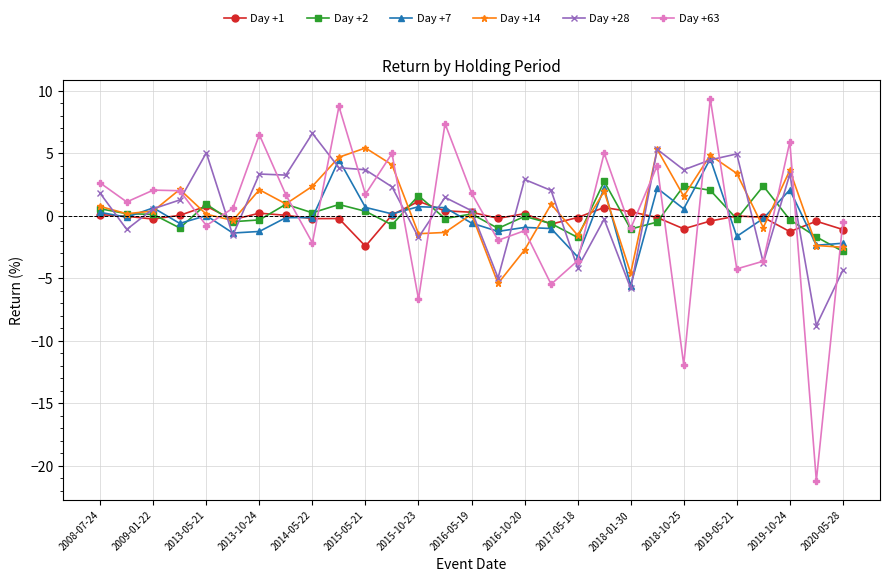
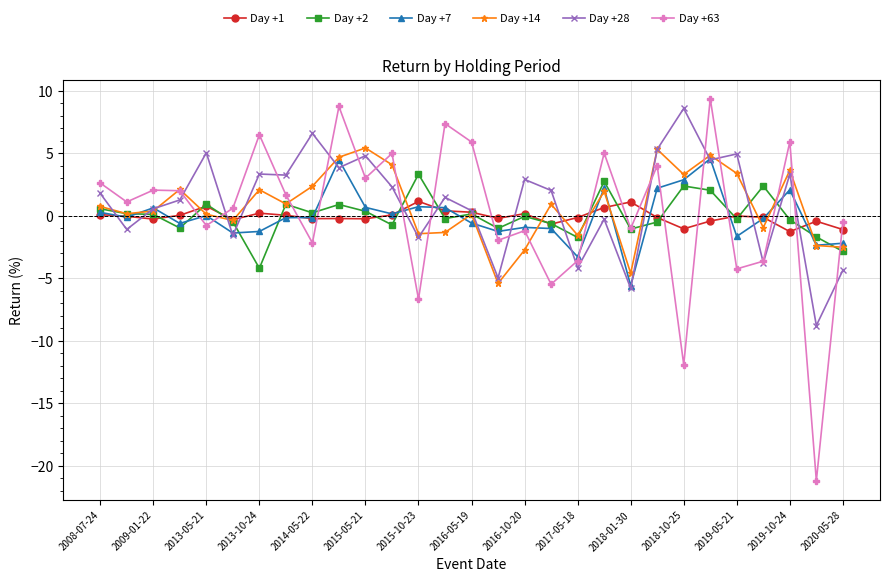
  {
    "Day +1": {
      "2009-01-22": -0.3,
      "2013-10-24": 0.2,
-     "2015-05-21": -2.4,
+     "2015-05-21": -0.2,
      "2015-10-23": 1.2,
      "2016-10-20": 0.2,
      "2017-05-18": -0.1,
-     "2018-01-30": 0.3,
+     "2018-01-30": 1.1,
      "2018-10-25": -1.0,
      "2019-05-21": 0.0,
      "2019-10-24": -1.3,
      "2020-05-28": -1.1
    },
    "Day +2": {
      "2009-01-22": 0.1,
-     "2013-10-24": -0.3,
+     "2013-10-24": -4.2,
      "2014-05-22": 0.2,
      "2015-05-21": 0.4,
-     "2015-10-23": 1.6,
+     "2015-10-23": 3.3,
      "2016-10-20": 0.0,
      "2018-10-25": 2.4,
      "2019-05-21": -0.3,
      "2019-10-24": -0.3,
      "2020-05-28": -2.8
    },
    "Day +7": {
      "2013-10-24": -1.2,
      "2015-05-21": 0.7,
      "2015-10-23": 0.7,
      "2016-05-19": -0.6,
      "2016-10-20": -0.9,
      "2017-05-18": -3.3,
      "2018-01-30": -5.6,
-     "2018-10-25": 0.6,
+     "2018-10-25": 2.9,
      "2019-05-21": -1.6,
      "2019-10-24": 2.1,
      "2020-05-28": -2.2
    },
    "Day +14": {
      "2013-10-24": 2.1,
      "2014-05-22": 2.4,
      "2015-05-21": 5.4,
      "2015-10-23": -1.4,
      "2016-10-20": -2.7,
      "2018-01-30": -4.6,
-     "2018-10-25": 1.6,
+     "2018-10-25": 3.3,
      "2019-05-21": 3.4,
      "2019-10-24": 3.6,
      "2020-05-28": -2.5
    },
    "Day +28": {
      "2008-07-24": 1.8,
      "2013-05-21": 5.0,
      "2013-10-24": 3.3,
      "2014-05-22": 6.6,
-     "2015-05-21": 3.7,
+     "2015-05-21": 4.8,
      "2015-10-23": -1.7,
      "2016-10-20": 2.9,
      "2017-05-18": -4.2,
      "2018-01-30": -5.8,
-     "2018-10-25": 3.7,
+     "2018-10-25": 8.6,
      "2019-05-21": 5.0,
      "2019-10-24": 3.3,
      "2020-05-28": -4.4
    },
    "Day +63": {
      "2008-07-24": 2.6,
      "2009-01-22": 2.1,
      "2013-05-21": -0.8,
      "2013-10-24": 6.5,
      "2014-05-22": -2.2,
-     "2015-05-21": 1.7,
+     "2015-05-21": 3.0,
      "2015-10-23": -6.7,
-     "2016-05-19": 1.8,
+     "2016-05-19": 5.9,
      "2016-10-20": -1.2,
      "2017-05-18": -3.6,
      "2018-10-25": -11.9,
      "2019-05-21": -4.2,
      "2019-10-24": 5.9,
      "2020-05-28": -0.5
    }
  }
